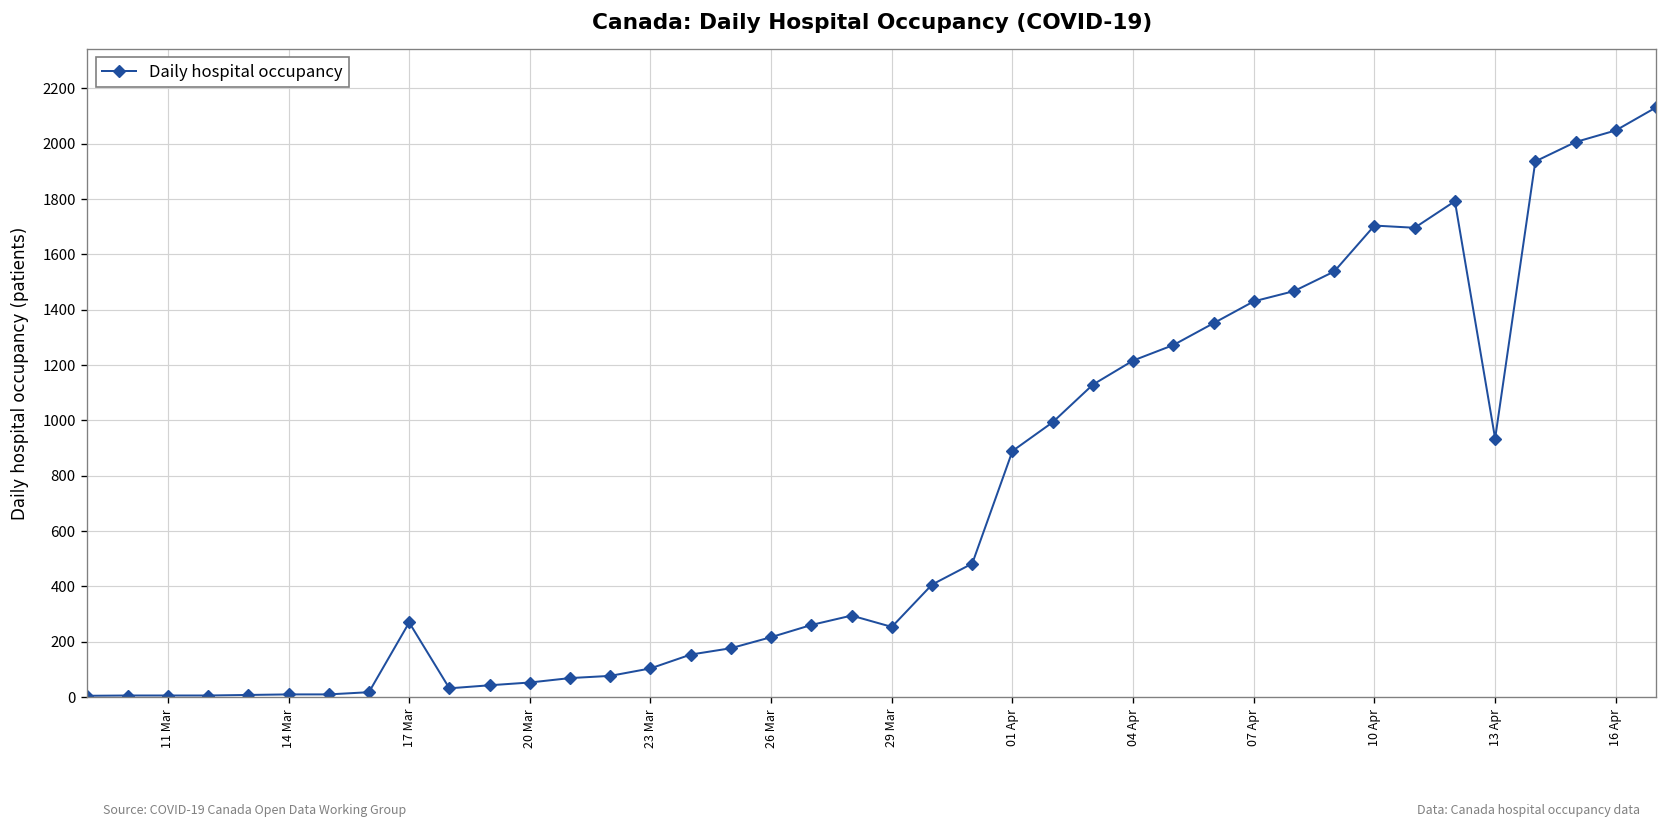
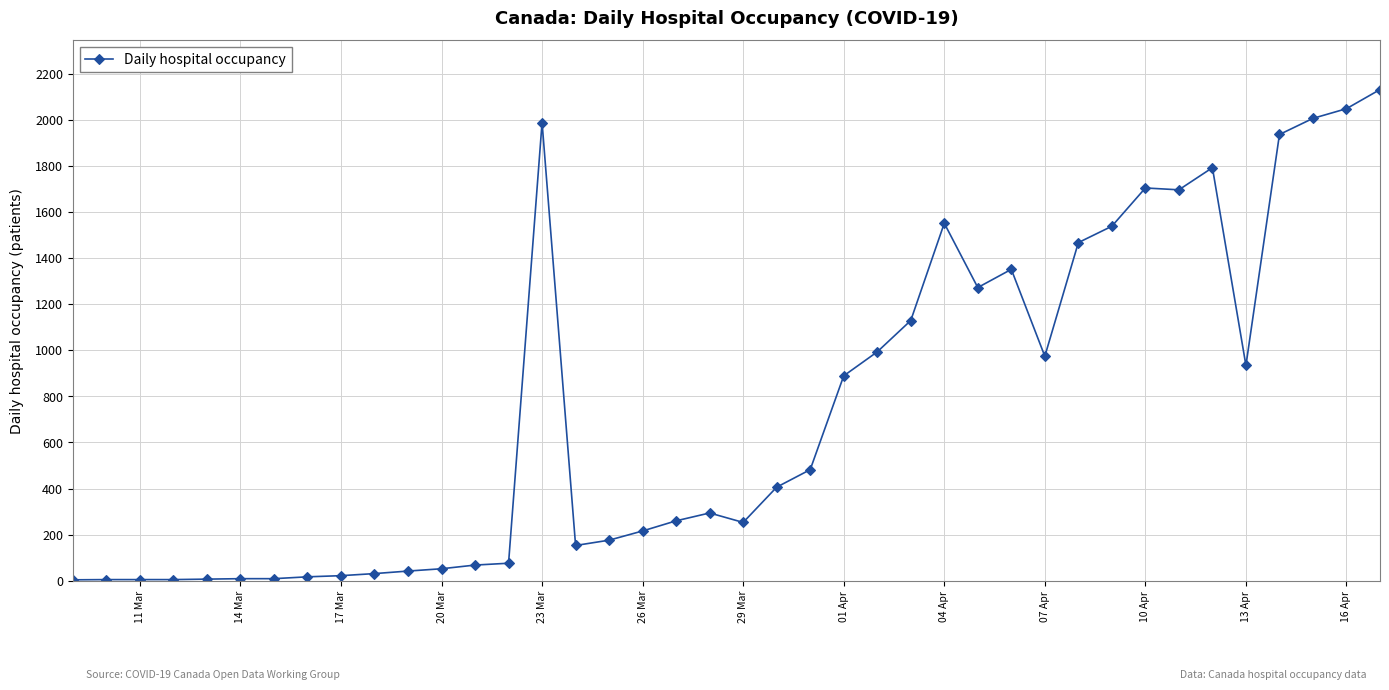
  {
    "11 Mar": 10,
    "14 Mar": 10,
-   "17 Mar": 270,
+   "17 Mar": 20,
    "20 Mar": 50,
-   "23 Mar": 100,
+   "23 Mar": 1990,
    "26 Mar": 220,
    "29 Mar": 250,
    "01 Apr": 890,
-   "04 Apr": 1220,
-   "07 Apr": 1430,
+   "04 Apr": 1550,
+   "07 Apr": 970,
    "10 Apr": 1700,
    "13 Apr": 930,
    "16 Apr": 2050
  }
